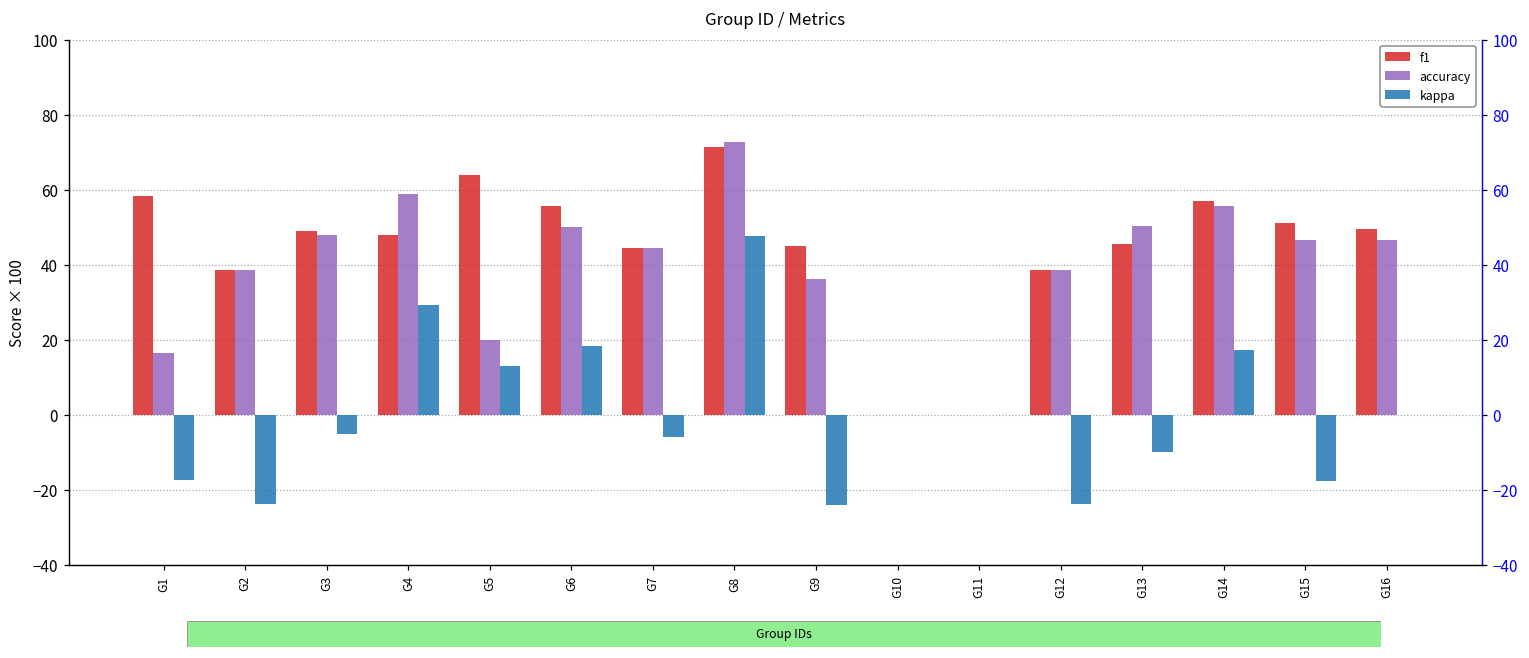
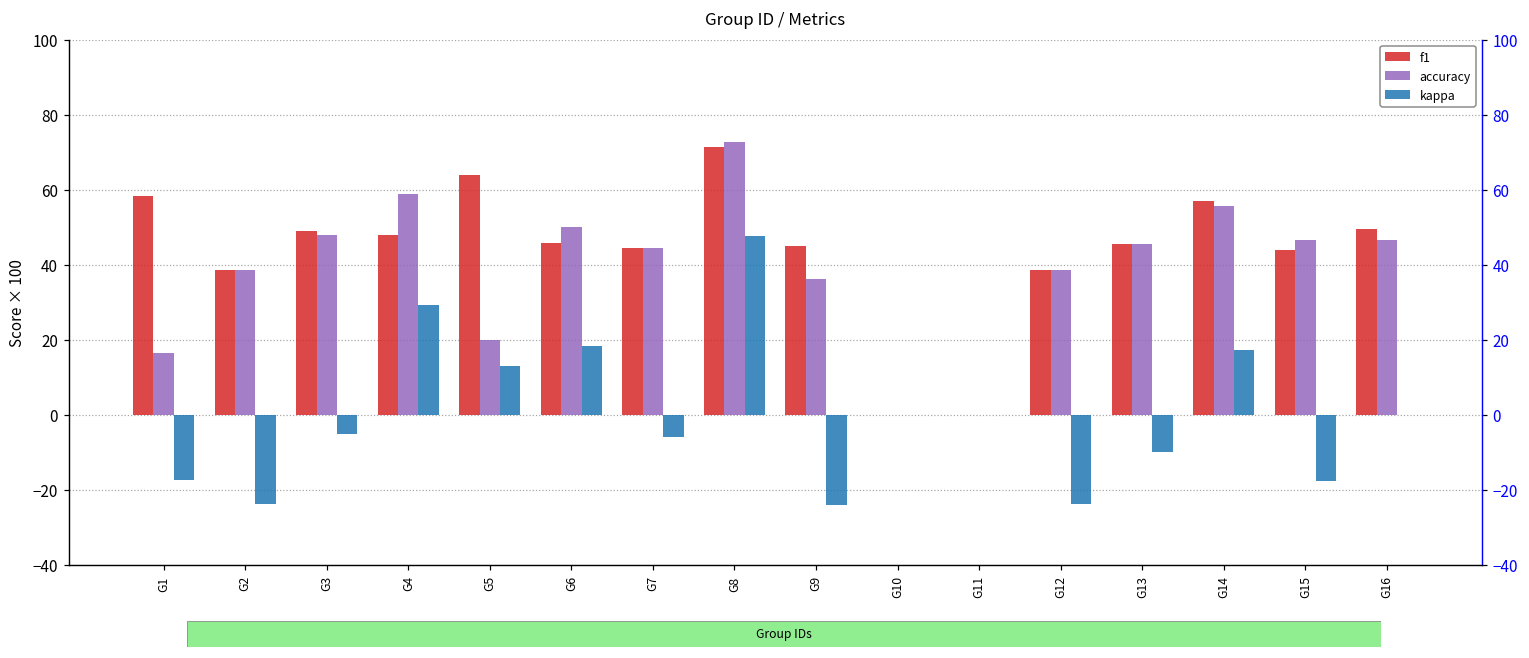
  {
    "Group ID / Metrics": {
      "f1": {
        "G1": 58,
        "G2": 38,
        "G3": 49,
        "G4": 48,
        "G5": 64,
-       "G6": 56,
+       "G6": 46,
        "G7": 44,
        "G8": 71,
        "G9": 45,
        "G10": 0,
        "G11": 0,
        "G12": 38,
        "G13": 45,
        "G14": 57,
-       "G15": 51,
+       "G15": 44,
        "G16": 49
      },
      "accuracy": {
        "G1": 17,
        "G2": 38,
        "G3": 48,
        "G4": 59,
        "G5": 20,
        "G6": 50,
        "G7": 44,
        "G8": 73,
        "G9": 36,
        "G10": 0,
        "G11": 0,
        "G12": 38,
-       "G13": 50,
+       "G13": 45,
        "G14": 56,
        "G15": 47,
        "G16": 47
      },
      "kappa": {
        "G1": -17,
        "G2": -24,
        "G3": -5,
        "G4": 29,
        "G5": 13,
        "G6": 18,
        "G7": -6,
        "G8": 48,
        "G9": -24,
        "G10": 0,
        "G11": 0,
        "G12": -24,
        "G13": -10,
        "G14": 17,
        "G15": -18,
        "G16": 0
      }
    }
  }
